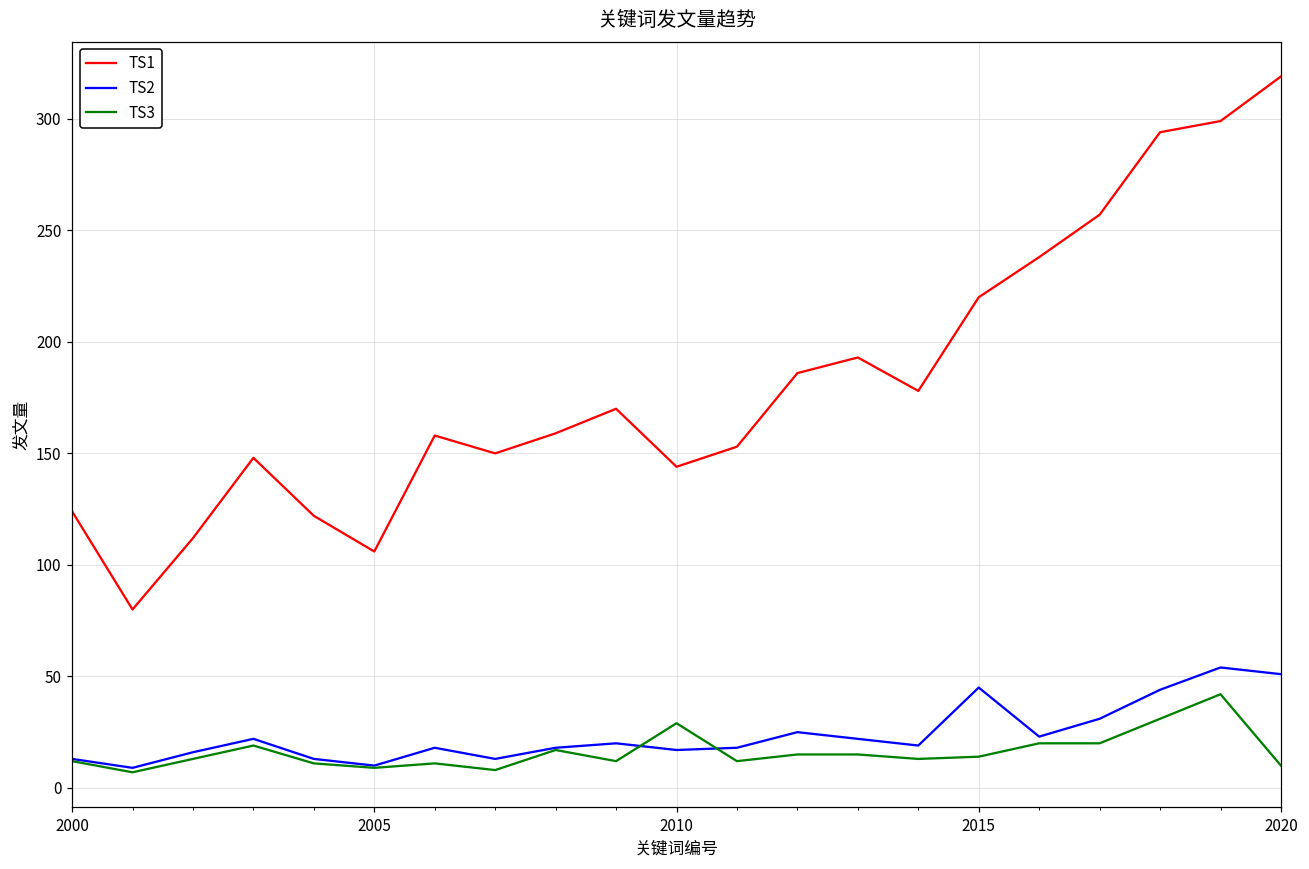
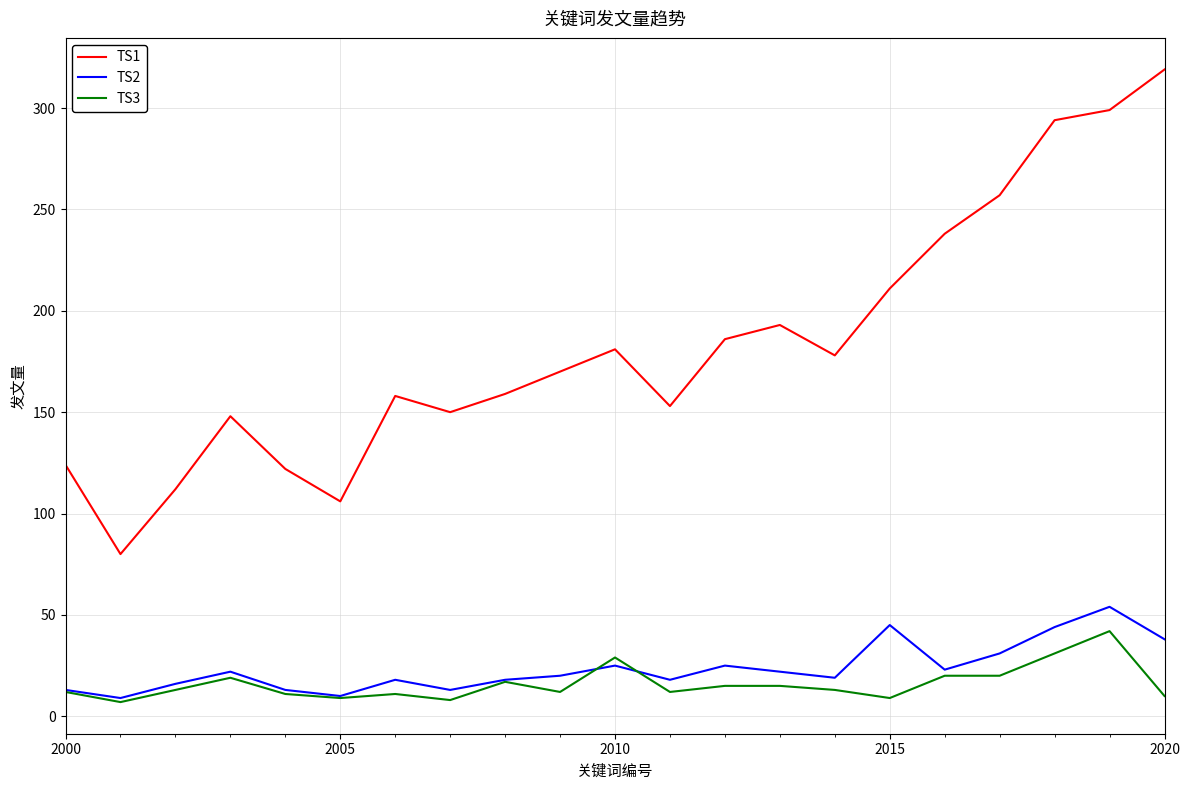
  {
    "TS1": {
      "2000": 124,
      "2005": 106,
-     "2010": 144,
-     "2015": 220,
+     "2010": 181,
+     "2015": 211,
      "2020": 319
    },
    "TS2": {
-     "2010": 17,
+     "2010": 25,
      "2015": 45,
-     "2020": 51
+     "2020": 38
    },
    "TS3": {
      "2010": 29,
-     "2015": 14,
+     "2015": 9,
      "2020": 10
    }
  }
